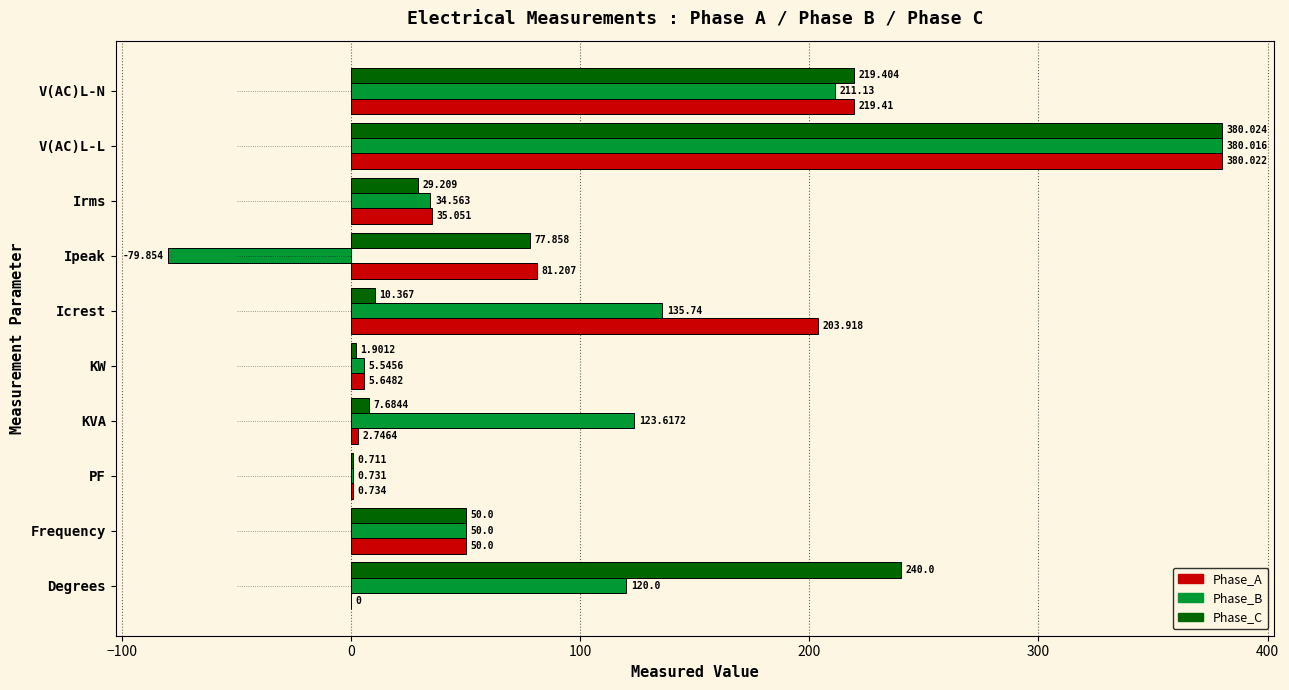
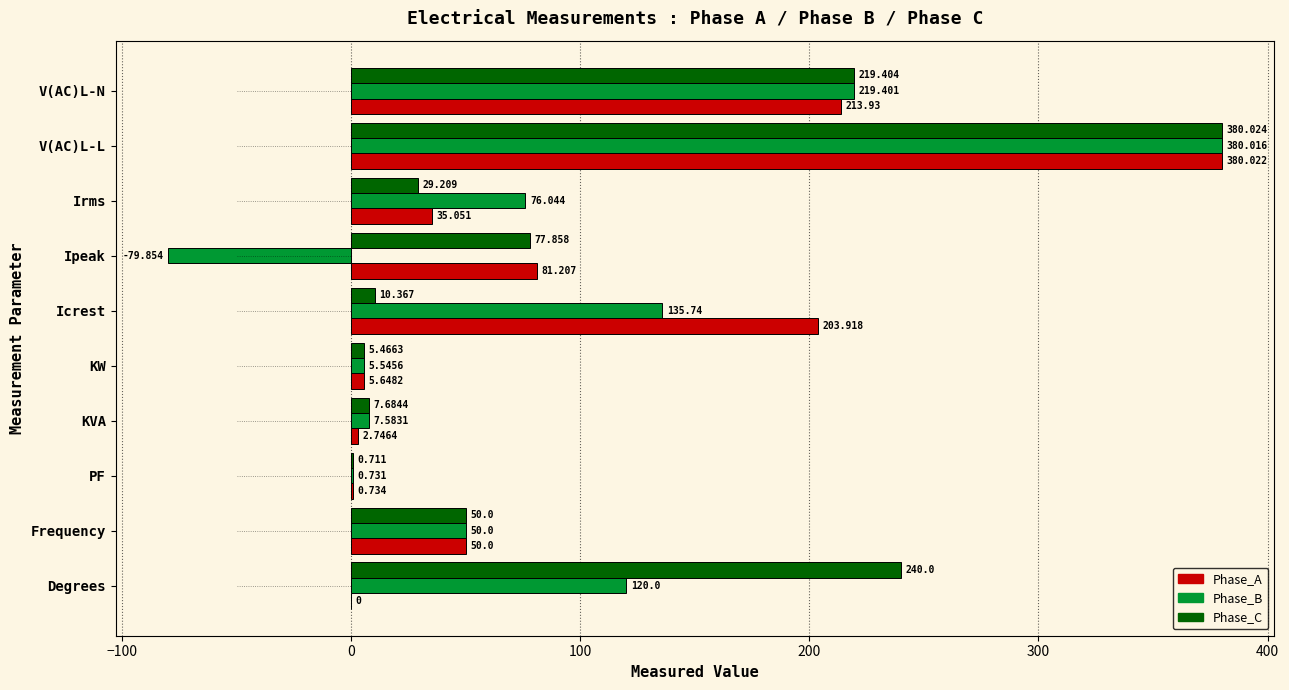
  {
    "Phase_A": {
-     "V(AC)L-N": 219.41,
+     "V(AC)L-N": 213.93,
      "V(AC)L-L": 380.022,
      "Irms": 35.051,
      "Ipeak": 81.207,
      "Icrest": 203.918,
      "KW": 5.6482,
      "KVA": 2.7464,
      "PF": 0.734,
      "Frequency": 50.0,
      "Degrees": 0
    },
    "Phase_B": {
-     "V(AC)L-N": 211.13,
+     "V(AC)L-N": 219.401,
      "V(AC)L-L": 380.016,
-     "Irms": 34.563,
+     "Irms": 76.044,
      "Ipeak": -79.854,
      "Icrest": 135.74,
      "KW": 5.5456,
-     "KVA": 123.6172,
+     "KVA": 7.5831,
      "PF": 0.731,
      "Frequency": 50.0,
      "Degrees": 120.0
    },
    "Phase_C": {
      "V(AC)L-N": 219.404,
      "V(AC)L-L": 380.024,
      "Irms": 29.209,
      "Ipeak": 77.858,
      "Icrest": 10.367,
-     "KW": 1.9012,
+     "KW": 5.4663,
      "KVA": 7.6844,
      "PF": 0.711,
      "Frequency": 50.0,
      "Degrees": 240.0
    }
  }
